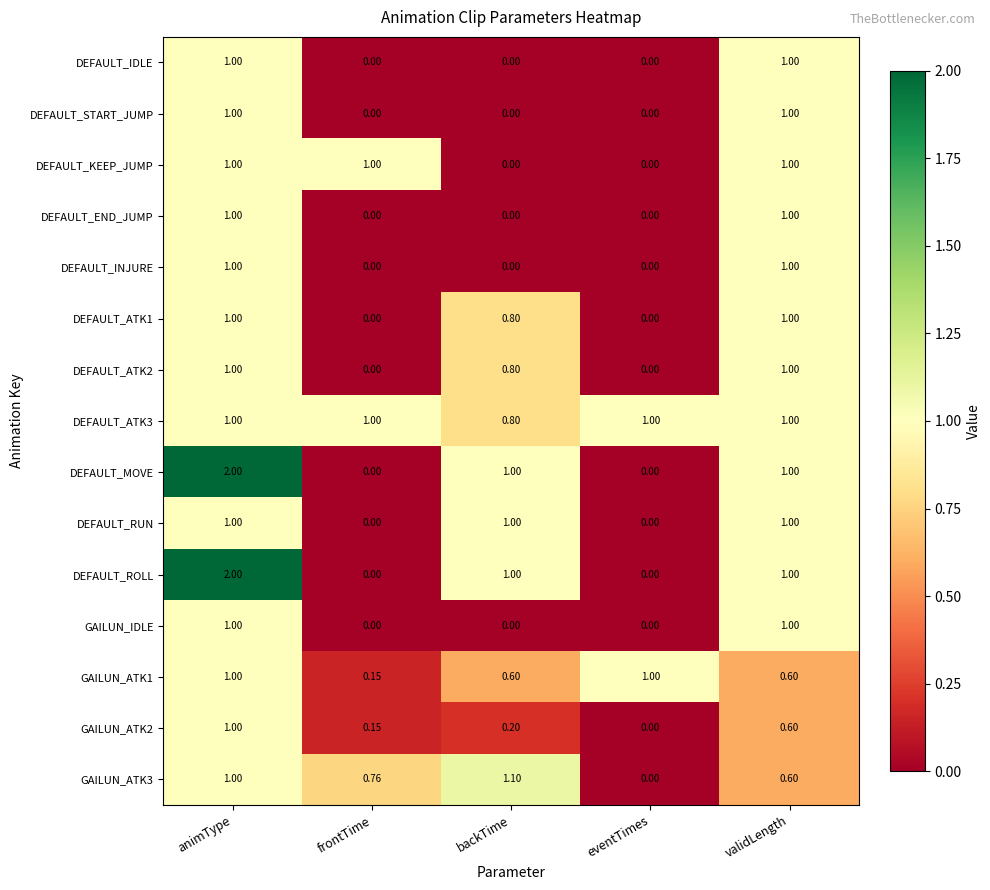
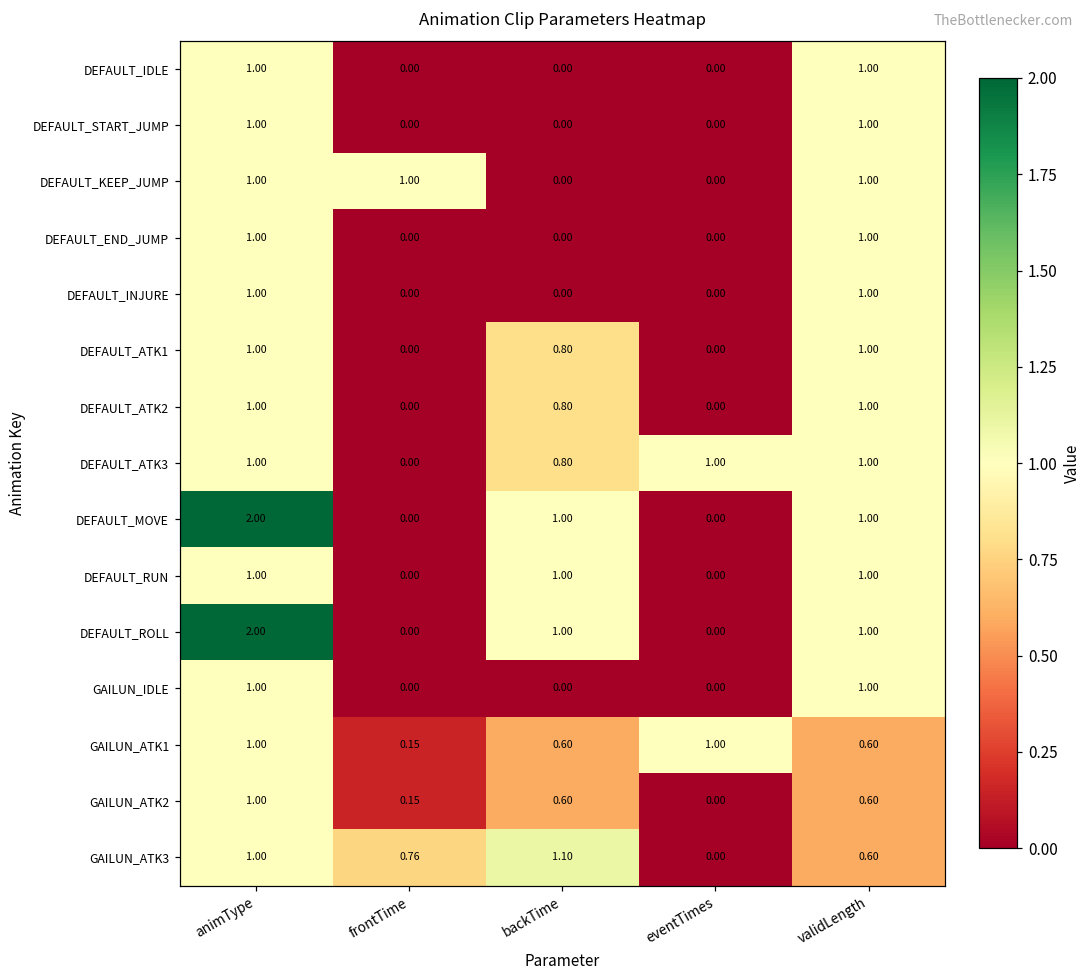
  {
    "DEFAULT_IDLE": {
      "animType": 1.00,
      "frontTime": 0.00,
      "backTime": 0.00,
      "eventTimes": 0.00,
      "validLength": 1.00
    },
    "DEFAULT_START_JUMP": {
      "animType": 1.00,
      "frontTime": 0.00,
      "backTime": 0.00,
      "eventTimes": 0.00,
      "validLength": 1.00
    },
    "DEFAULT_KEEP_JUMP": {
      "animType": 1.00,
      "frontTime": 1.00,
      "backTime": 0.00,
      "eventTimes": 0.00,
      "validLength": 1.00
    },
    "DEFAULT_END_JUMP": {
      "animType": 1.00,
      "frontTime": 0.00,
      "backTime": 0.00,
      "eventTimes": 0.00,
      "validLength": 1.00
    },
    "DEFAULT_INJURE": {
      "animType": 1.00,
      "frontTime": 0.00,
      "backTime": 0.00,
      "eventTimes": 0.00,
      "validLength": 1.00
    },
    "DEFAULT_ATK1": {
      "animType": 1.00,
      "frontTime": 0.00,
      "backTime": 0.80,
      "eventTimes": 0.00,
      "validLength": 1.00
    },
    "DEFAULT_ATK2": {
      "animType": 1.00,
      "frontTime": 0.00,
      "backTime": 0.80,
      "eventTimes": 0.00,
      "validLength": 1.00
    },
    "DEFAULT_ATK3": {
      "animType": 1.00,
-     "frontTime": 1.00,
+     "frontTime": 0.00,
      "backTime": 0.80,
      "eventTimes": 1.00,
      "validLength": 1.00
    },
    "DEFAULT_MOVE": {
      "animType": 2.00,
      "frontTime": 0.00,
      "backTime": 1.00,
      "eventTimes": 0.00,
      "validLength": 1.00
    },
    "DEFAULT_RUN": {
      "animType": 1.00,
      "frontTime": 0.00,
      "backTime": 1.00,
      "eventTimes": 0.00,
      "validLength": 1.00
    },
    "DEFAULT_ROLL": {
      "animType": 2.00,
      "frontTime": 0.00,
      "backTime": 1.00,
      "eventTimes": 0.00,
      "validLength": 1.00
    },
    "GAILUN_IDLE": {
      "animType": 1.00,
      "frontTime": 0.00,
      "backTime": 0.00,
      "eventTimes": 0.00,
      "validLength": 1.00
    },
    "GAILUN_ATK1": {
      "animType": 1.00,
      "frontTime": 0.15,
      "backTime": 0.60,
      "eventTimes": 1.00,
      "validLength": 0.60
    },
    "GAILUN_ATK2": {
      "animType": 1.00,
      "frontTime": 0.15,
-     "backTime": 0.20,
+     "backTime": 0.60,
      "eventTimes": 0.00,
      "validLength": 0.60
    },
    "GAILUN_ATK3": {
      "animType": 1.00,
      "frontTime": 0.76,
      "backTime": 1.10,
      "eventTimes": 0.00,
      "validLength": 0.60
    }
  }
